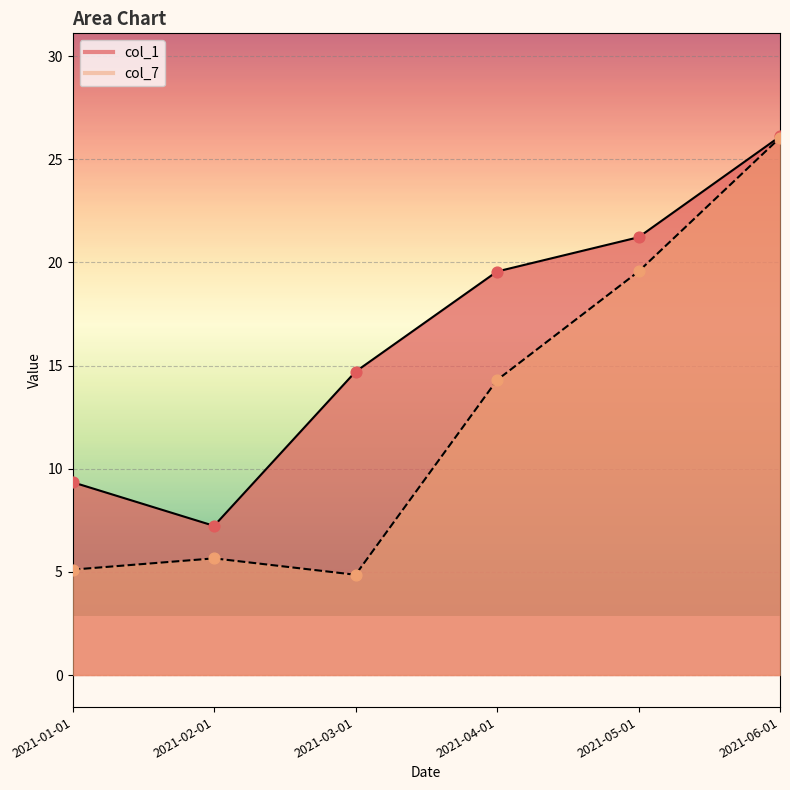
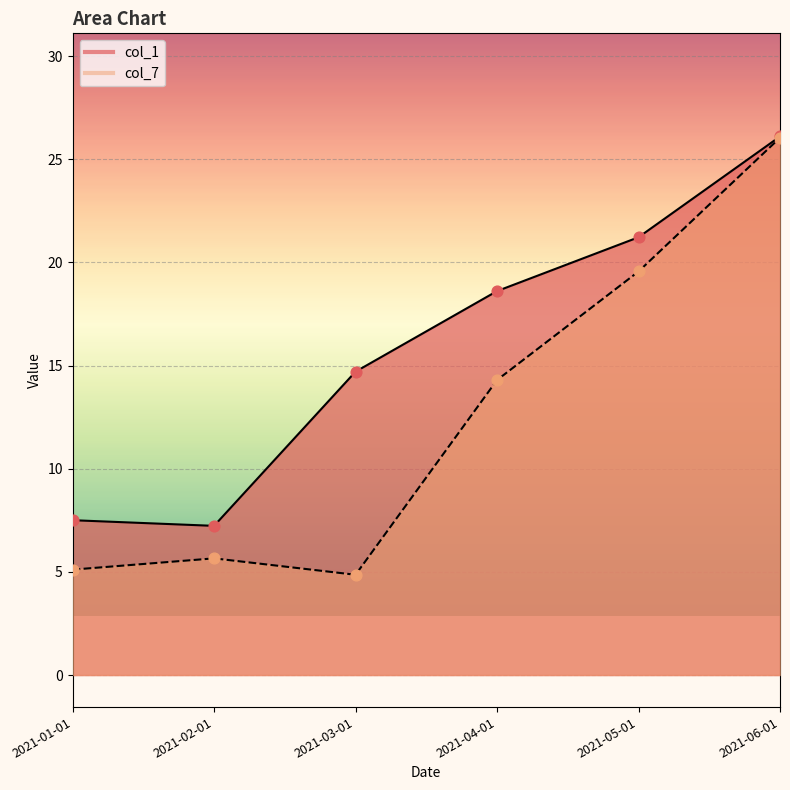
  {
    "col_1": {
-     "2021-01-01": 9.3,
+     "2021-01-01": 7.5,
      "2021-02-01": 7.2,
      "2021-03-01": 14.7,
-     "2021-04-01": 19.6,
+     "2021-04-01": 18.6,
      "2021-05-01": 21.2
    },
    "col_7": {
      "2021-01-01": 5.1,
      "2021-02-01": 5.7,
      "2021-03-01": 4.9,
      "2021-04-01": 14.3,
      "2021-05-01": 19.6
    }
  }
